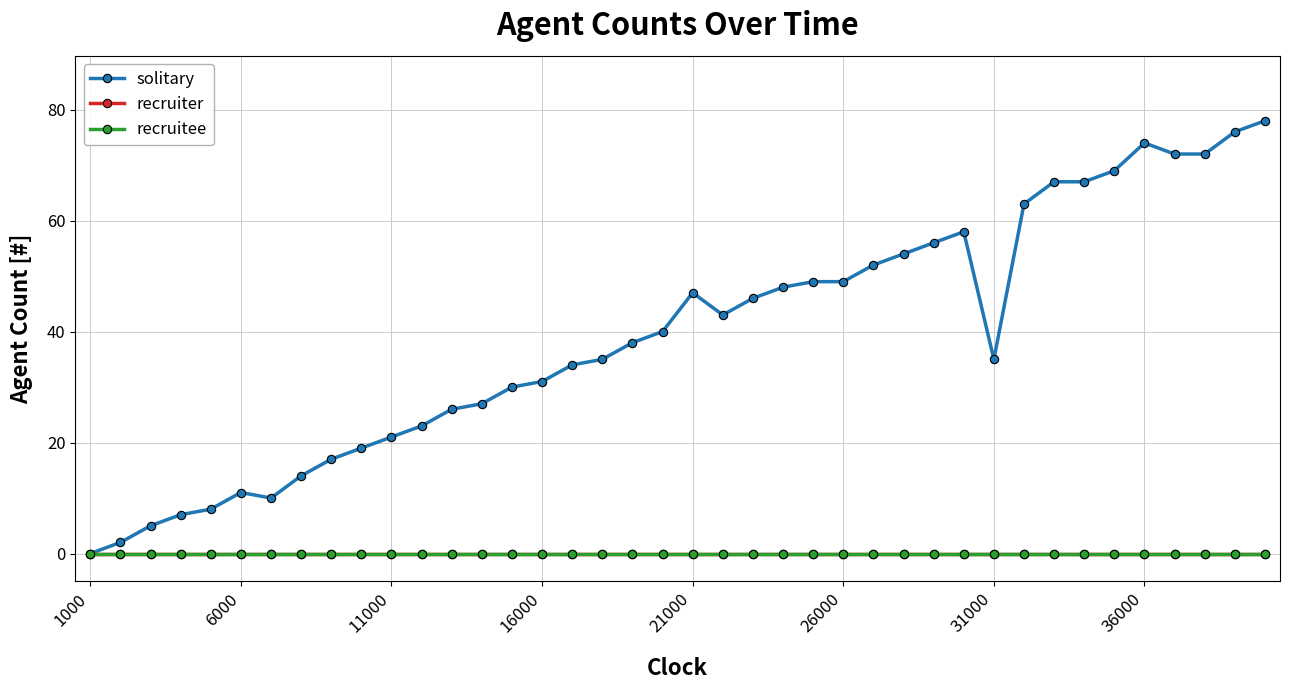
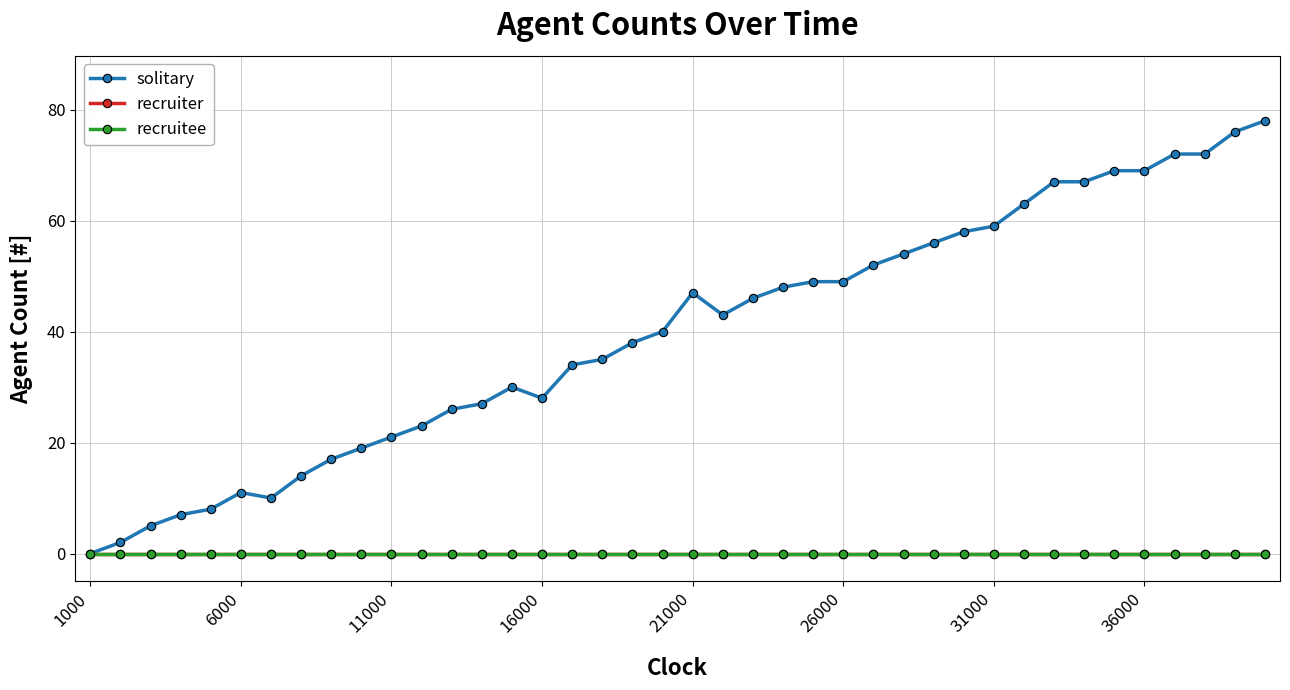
  {
    "solitary": {
      "6000": 11,
      "11000": 21,
-     "16000": 31,
+     "16000": 28,
      "21000": 47,
      "26000": 49,
-     "31000": 35,
-     "36000": 74
+     "31000": 59,
+     "36000": 69
    },
    "recruitee": {
      "6000": 0,
      "11000": 0,
      "16000": 0,
      "21000": 0,
      "26000": 0,
      "31000": 0,
      "36000": 0
    }
  }
